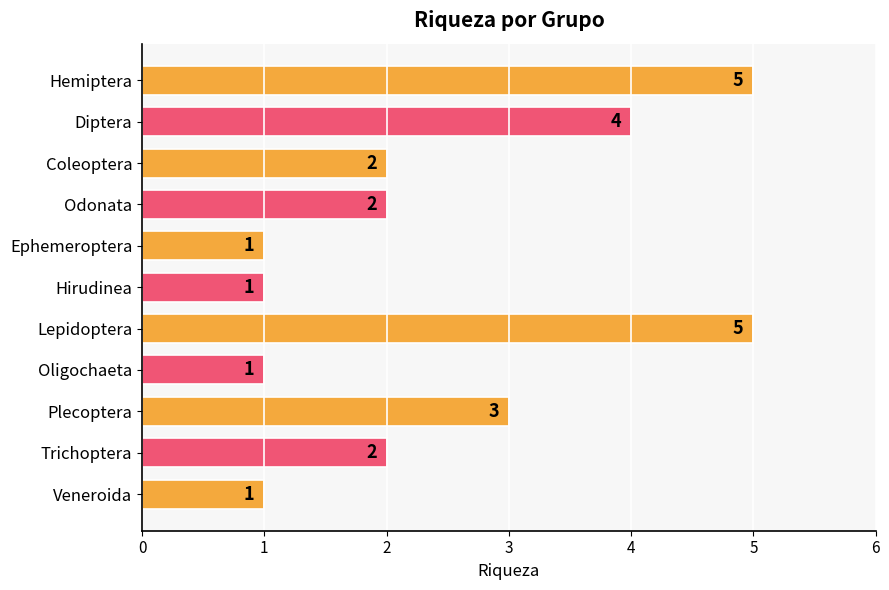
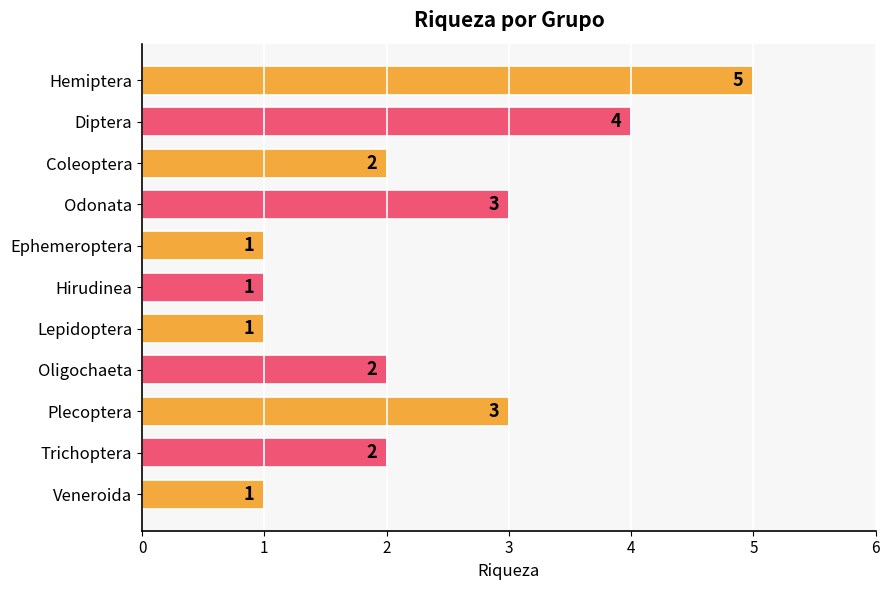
  {
    "Hemiptera": 5,
    "Diptera": 4,
    "Coleoptera": 2,
-   "Odonata": 2,
+   "Odonata": 3,
    "Ephemeroptera": 1,
    "Hirudinea": 1,
-   "Lepidoptera": 5,
-   "Oligochaeta": 1,
+   "Lepidoptera": 1,
+   "Oligochaeta": 2,
    "Plecoptera": 3,
    "Trichoptera": 2,
    "Veneroida": 1
  }
